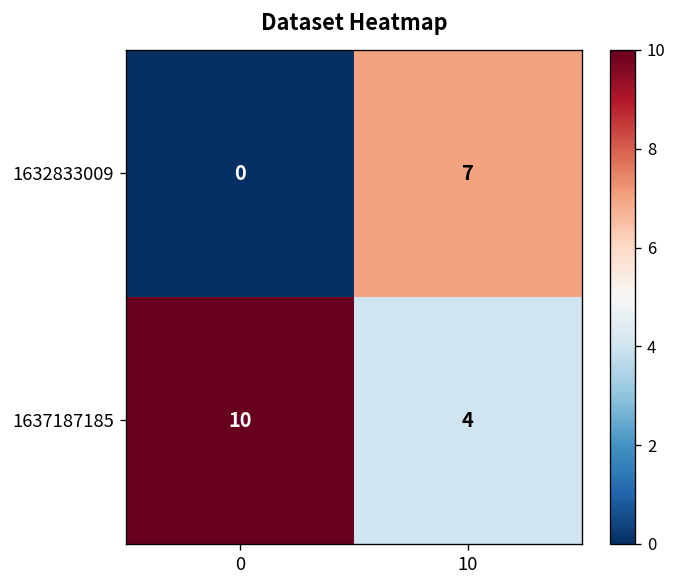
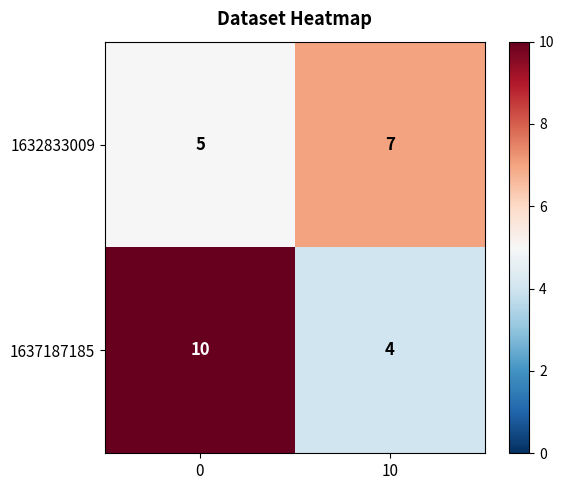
  {
    "1632833009": {
-     "0": 0,
+     "0": 5,
      "10": 7
    },
    "1637187185": {
      "0": 10,
      "10": 4
    }
  }
